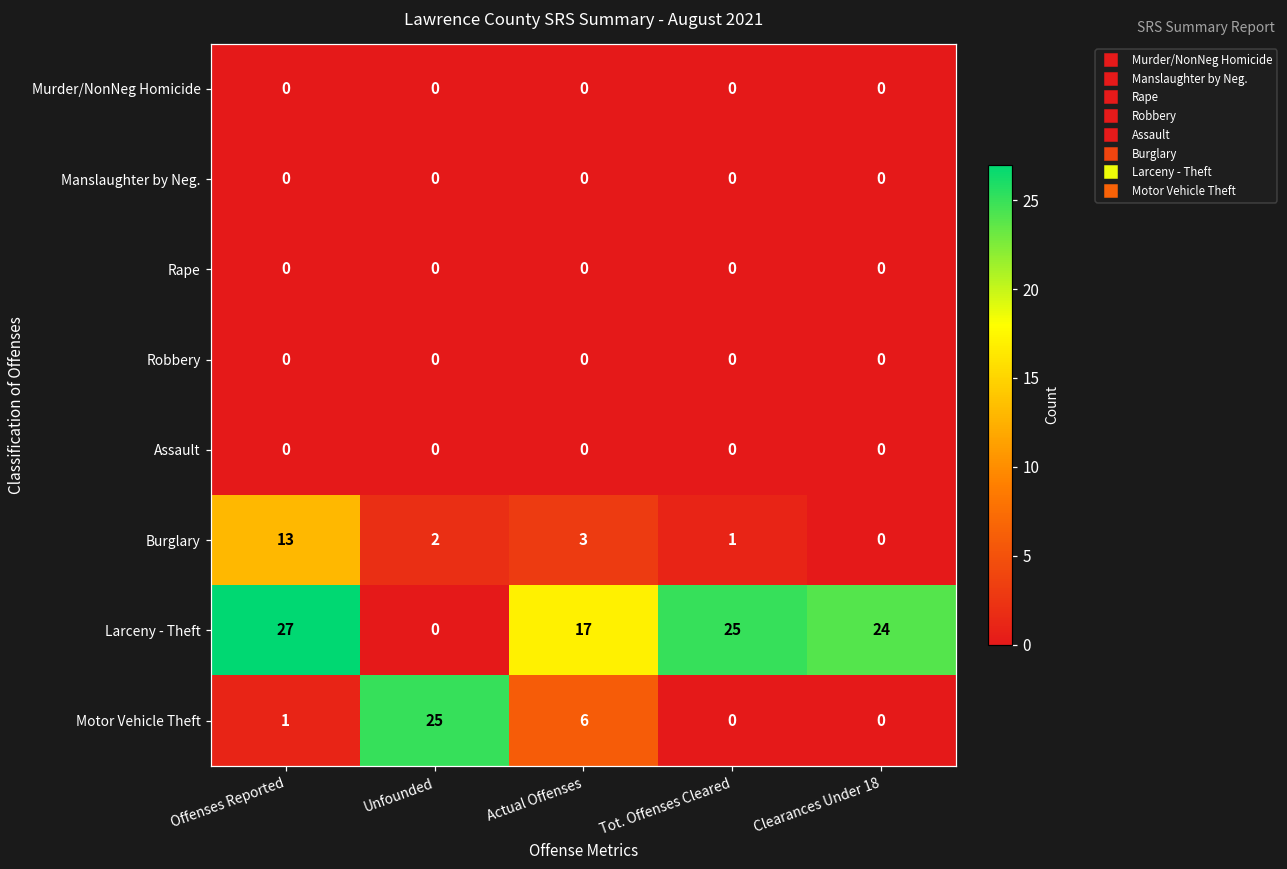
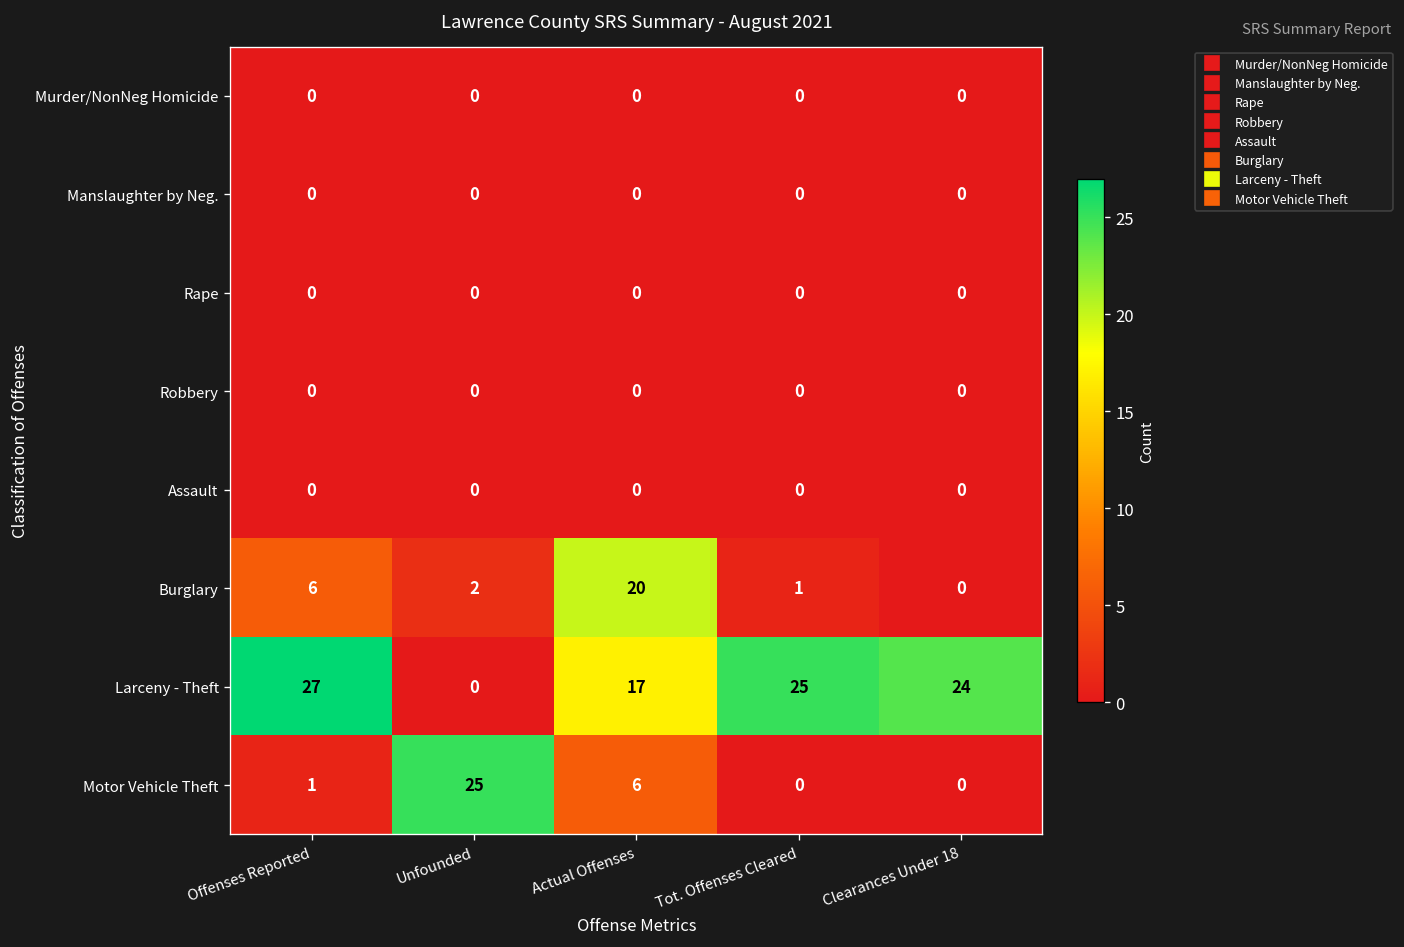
  {
    "Murder/NonNeg Homicide": {
      "Offenses Reported": 0,
      "Unfounded": 0,
      "Actual Offenses": 0,
      "Tot. Offenses Cleared": 0,
      "Clearances Under 18": 0
    },
    "Manslaughter by Neg.": {
      "Offenses Reported": 0,
      "Unfounded": 0,
      "Actual Offenses": 0,
      "Tot. Offenses Cleared": 0,
      "Clearances Under 18": 0
    },
    "Rape": {
      "Offenses Reported": 0,
      "Unfounded": 0,
      "Actual Offenses": 0,
      "Tot. Offenses Cleared": 0,
      "Clearances Under 18": 0
    },
    "Robbery": {
      "Offenses Reported": 0,
      "Unfounded": 0,
      "Actual Offenses": 0,
      "Tot. Offenses Cleared": 0,
      "Clearances Under 18": 0
    },
    "Assault": {
      "Offenses Reported": 0,
      "Unfounded": 0,
      "Actual Offenses": 0,
      "Tot. Offenses Cleared": 0,
      "Clearances Under 18": 0
    },
    "Burglary": {
-     "Offenses Reported": 13,
+     "Offenses Reported": 6,
      "Unfounded": 2,
-     "Actual Offenses": 3,
+     "Actual Offenses": 20,
      "Tot. Offenses Cleared": 1,
      "Clearances Under 18": 0
    },
    "Larceny - Theft": {
      "Offenses Reported": 27,
      "Unfounded": 0,
      "Actual Offenses": 17,
      "Tot. Offenses Cleared": 25,
      "Clearances Under 18": 24
    },
    "Motor Vehicle Theft": {
      "Offenses Reported": 1,
      "Unfounded": 25,
      "Actual Offenses": 6,
      "Tot. Offenses Cleared": 0,
      "Clearances Under 18": 0
    }
  }
